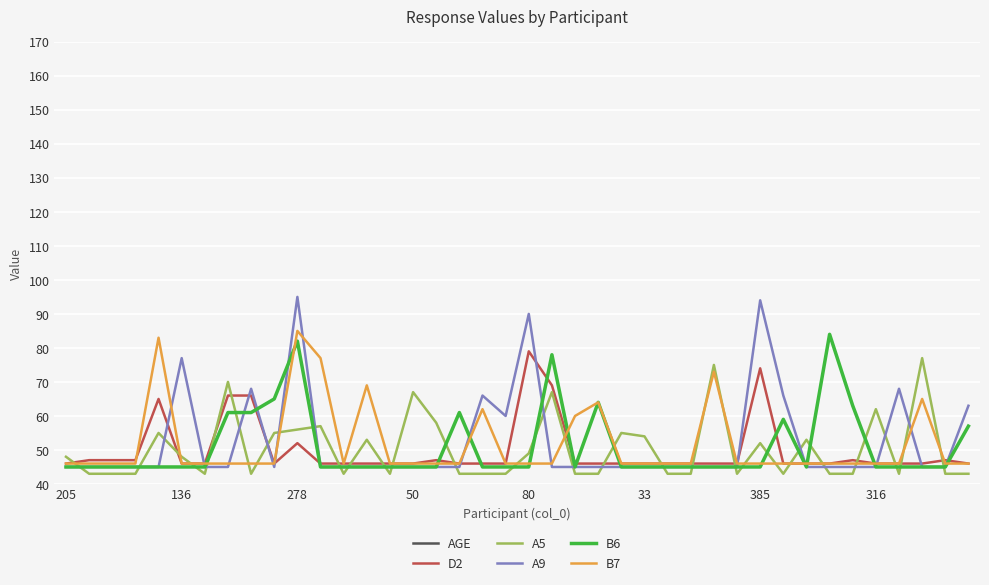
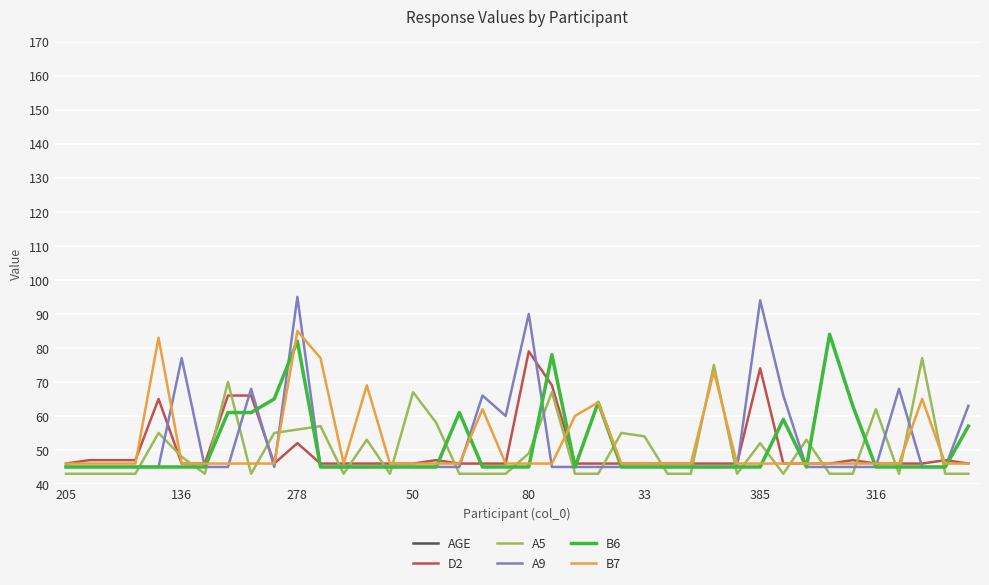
  {
    "D2": {
      "278": 52,
      "80": 79,
      "385": 74
    },
    "A5": {
-     "205": 48,
+     "205": 43,
      "136": 48,
      "278": 56,
      "50": 67,
      "80": 49,
      "33": 54,
      "385": 52,
      "316": 62
    },
    "A9": {
      "136": 77,
      "278": 95,
      "80": 90,
      "385": 94
    },
    "B6": {
      "136": 45,
      "278": 82,
      "80": 45,
      "385": 45
    },
    "B7": {
      "278": 85,
      "80": 46,
      "385": 46
    }
  }
